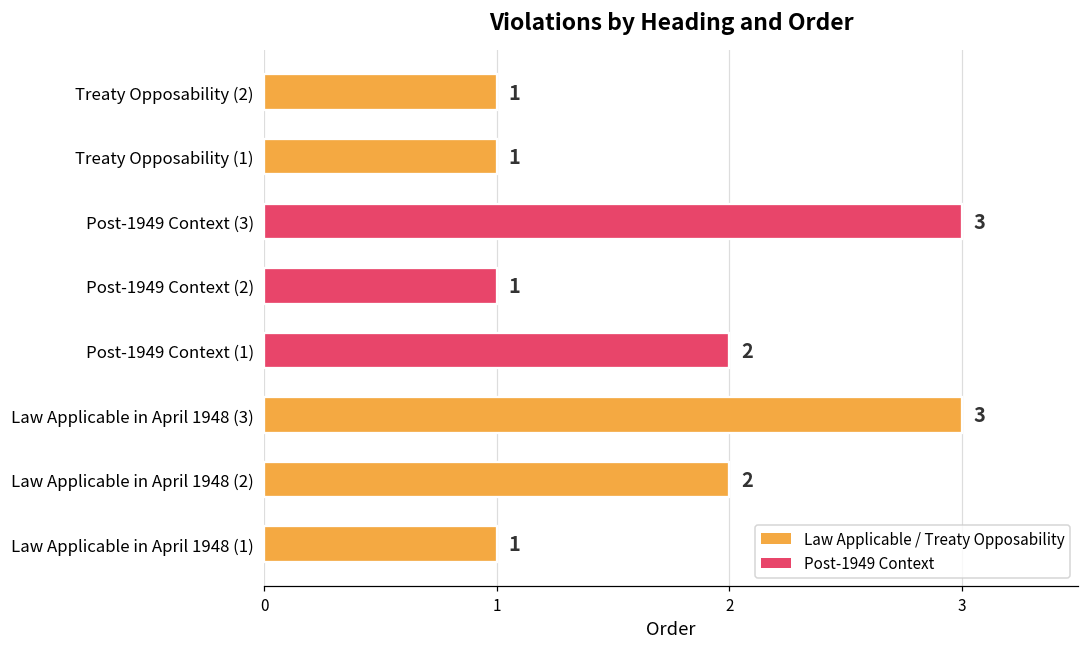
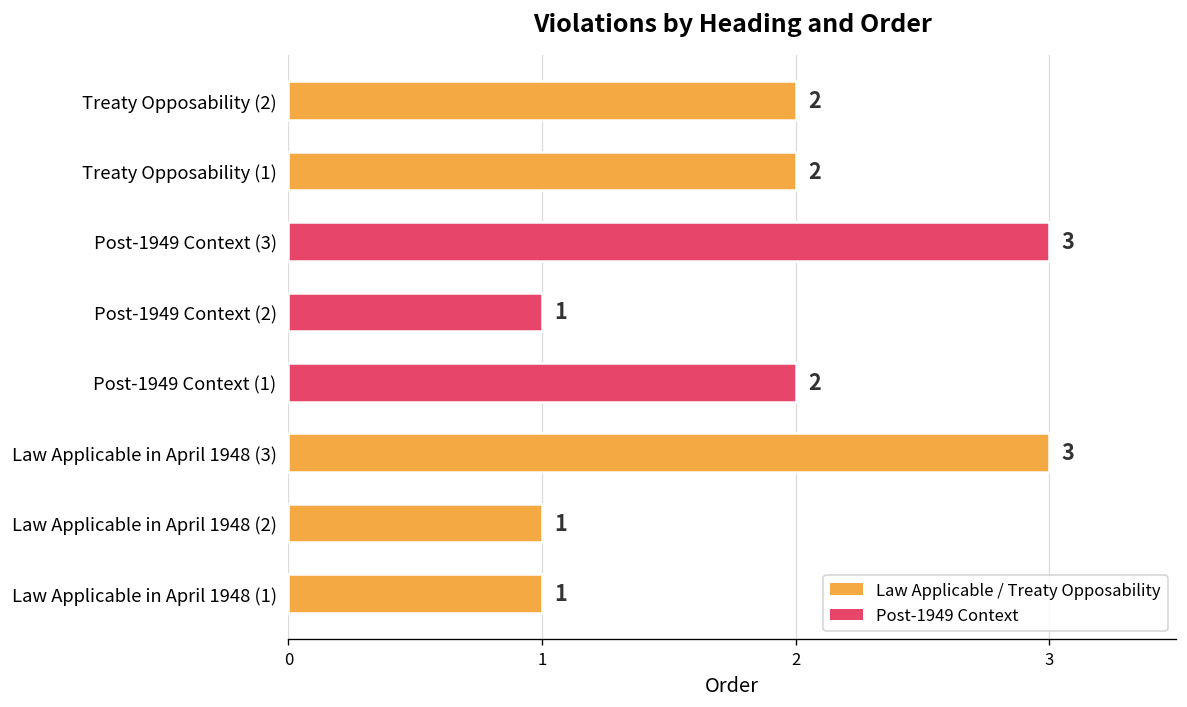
  {
-   "Treaty Opposability (2)": 1,
-   "Treaty Opposability (1)": 1,
+   "Treaty Opposability (2)": 2,
+   "Treaty Opposability (1)": 2,
    "Post-1949 Context (3)": 3,
    "Post-1949 Context (2)": 1,
    "Post-1949 Context (1)": 2,
    "Law Applicable in April 1948 (3)": 3,
-   "Law Applicable in April 1948 (2)": 2,
+   "Law Applicable in April 1948 (2)": 1,
    "Law Applicable in April 1948 (1)": 1
  }
